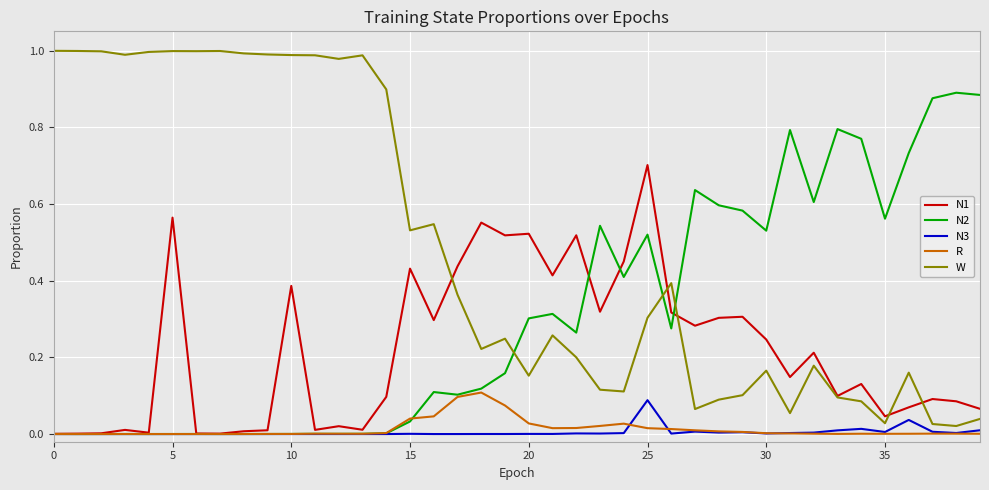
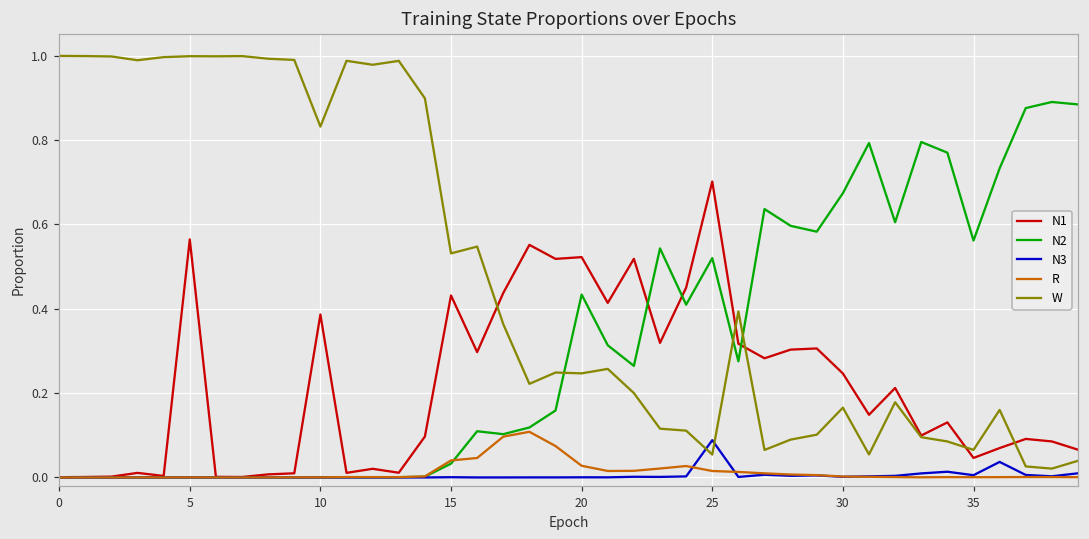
  {
    "N1": {
      "5": 0.56,
      "10": 0.39,
      "15": 0.43,
      "20": 0.52,
      "25": 0.70,
      "30": 0.25,
      "35": 0.05
    },
    "N2": {
      "15": 0.03,
-     "20": 0.30,
+     "20": 0.43,
      "25": 0.52,
-     "30": 0.53,
+     "30": 0.67,
      "35": 0.56
    },
    "N3": {
      "15": 0.00,
      "20": 0.00,
      "25": 0.09
    },
    "R": {
      "15": 0.04,
      "20": 0.03,
      "25": 0.02
    },
    "W": {
      "0": 1.00,
      "5": 1.00,
-     "10": 0.99,
+     "10": 0.83,
      "15": 0.53,
-     "20": 0.15,
-     "25": 0.30,
+     "20": 0.25,
+     "25": 0.05,
      "30": 0.17,
-     "35": 0.03
+     "35": 0.07
    }
  }
